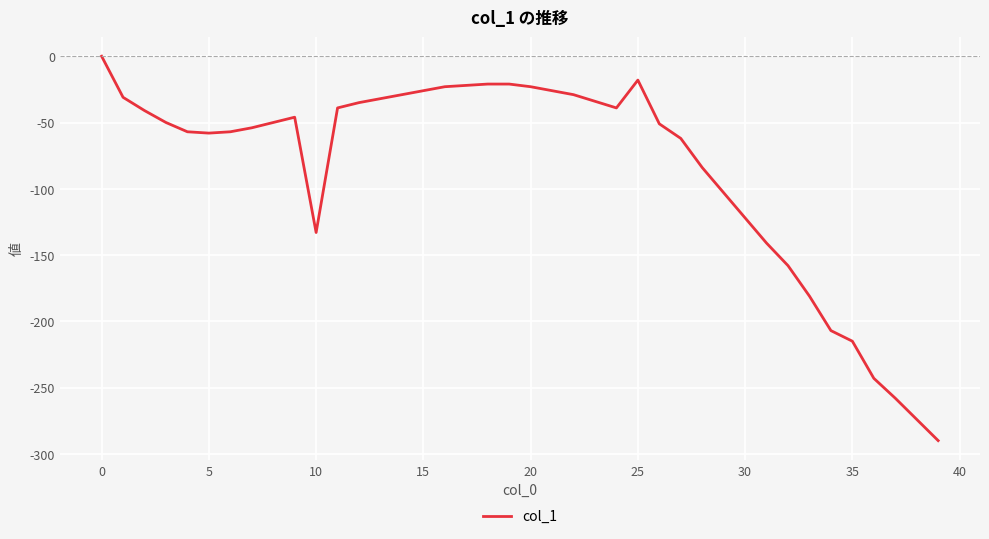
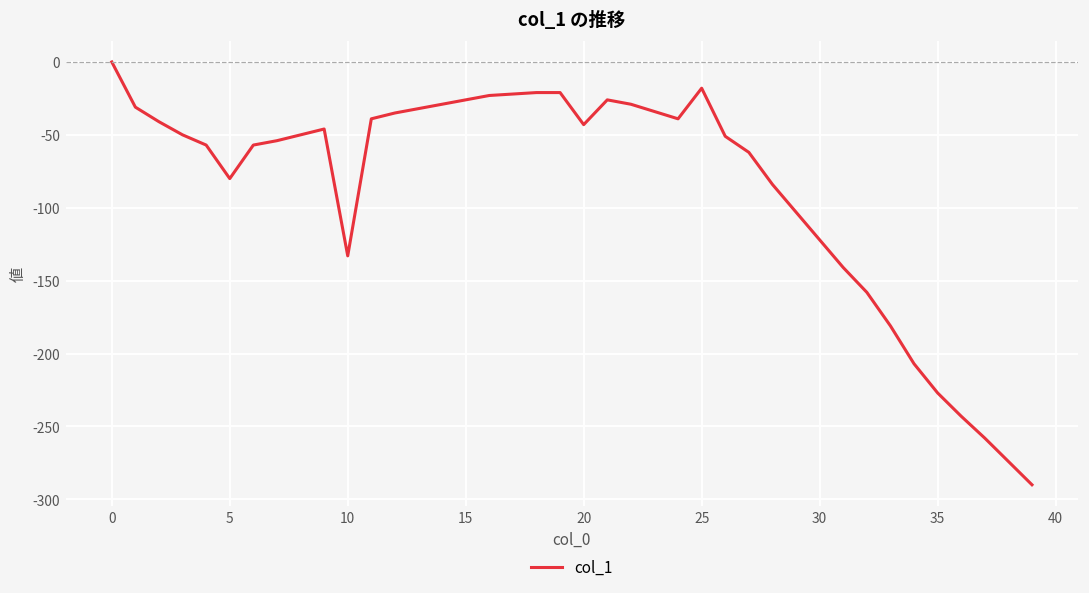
  {
    "0": 0,
-   "5": -58,
+   "5": -80,
    "10": -133,
    "15": -26,
-   "20": -23,
+   "20": -43,
    "25": -18,
    "30": -122,
-   "35": -215
+   "35": -227
  }
